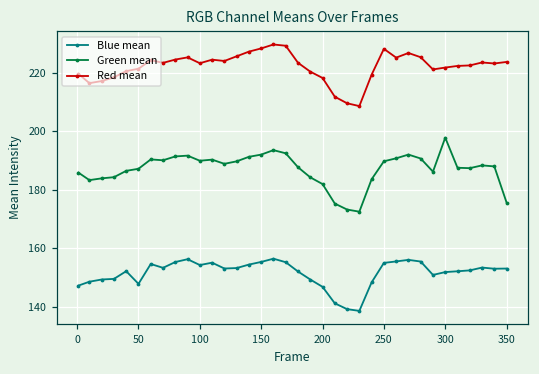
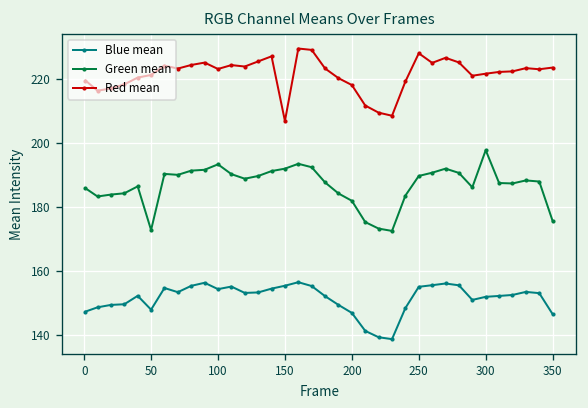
  {
    "Blue mean": {
      "50": 148,
      "100": 154,
      "150": 155,
      "200": 147,
      "250": 155,
      "300": 152,
-     "350": 153
+     "350": 146
    },
    "Green mean": {
-     "50": 187,
-     "100": 190,
+     "50": 173,
+     "100": 193,
      "150": 192,
      "200": 182,
      "250": 190,
      "300": 198,
      "350": 176
    },
    "Red mean": {
      "100": 223,
-     "150": 228,
+     "150": 207,
      "200": 218,
      "250": 228,
      "300": 222,
      "350": 224
    }
  }
